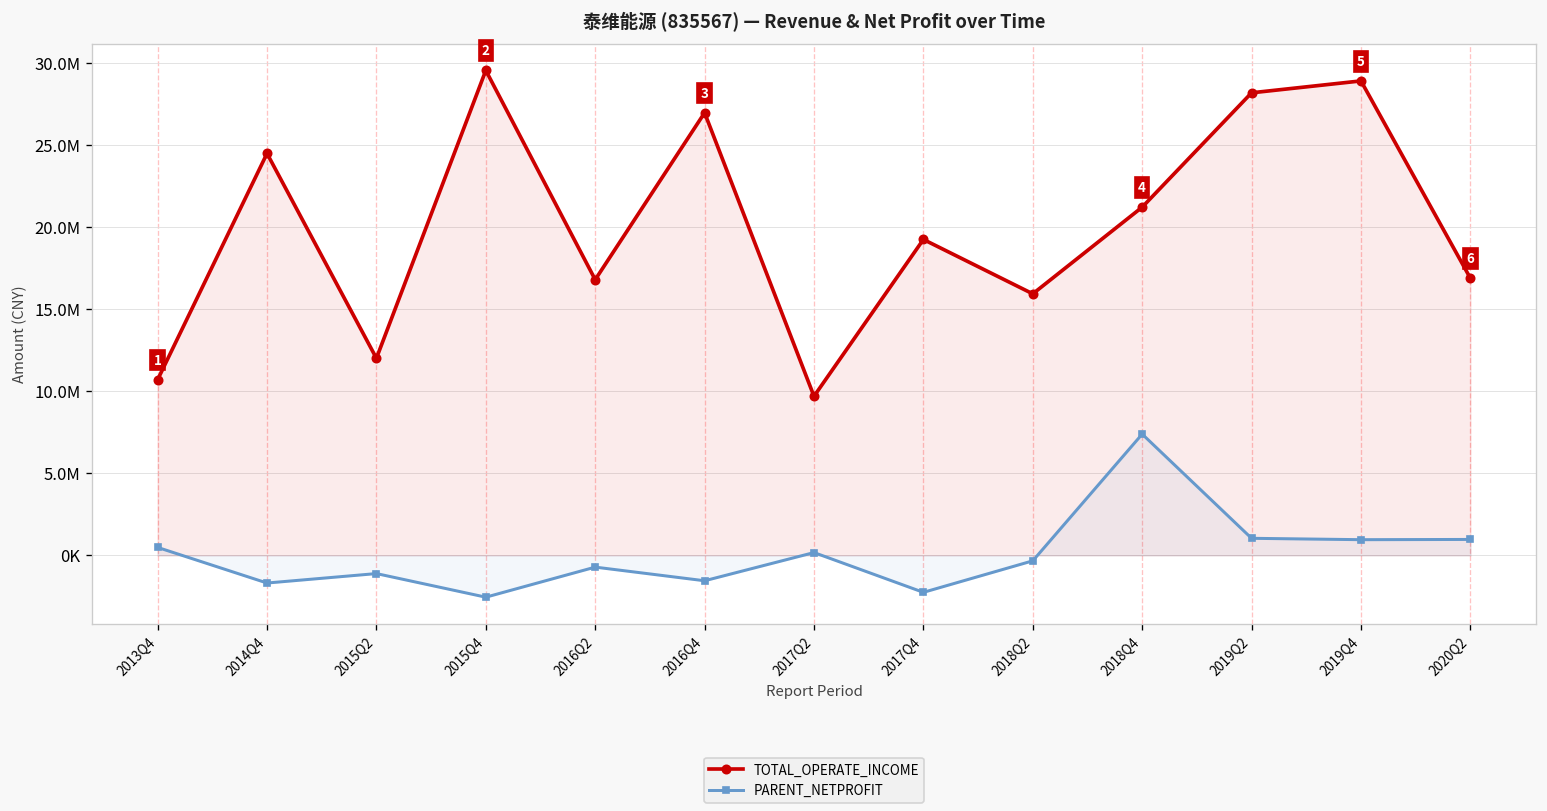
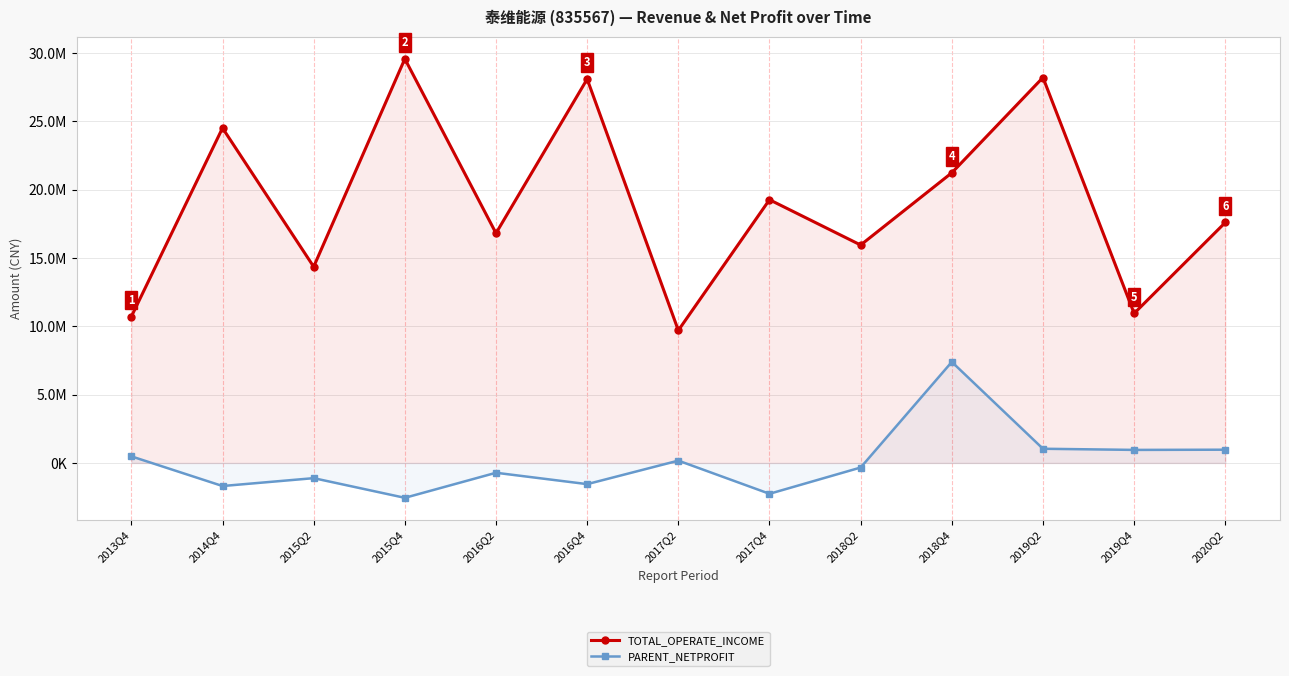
  {
    "TOTAL_OPERATE_INCOME": {
      "2014Q4": 24500000,
-     "2015Q2": 12000000,
+     "2015Q2": 14400000,
      "2016Q2": 16800000,
-     "2016Q4": 27000000,
+     "2016Q4": 28100000,
      "2017Q2": 9700000,
      "2017Q4": 19300000,
      "2018Q2": 15900000,
      "2019Q2": 28200000,
-     "2019Q4": 28900000,
-     "2020Q2": 16900000
+     "2019Q4": 10900000,
+     "2020Q2": 17600000
    }
  }
